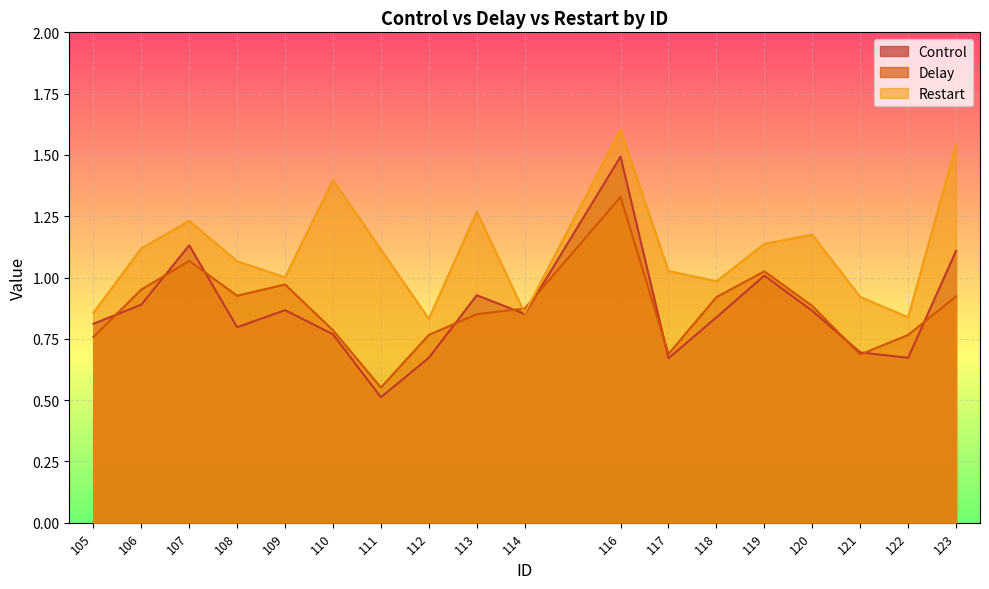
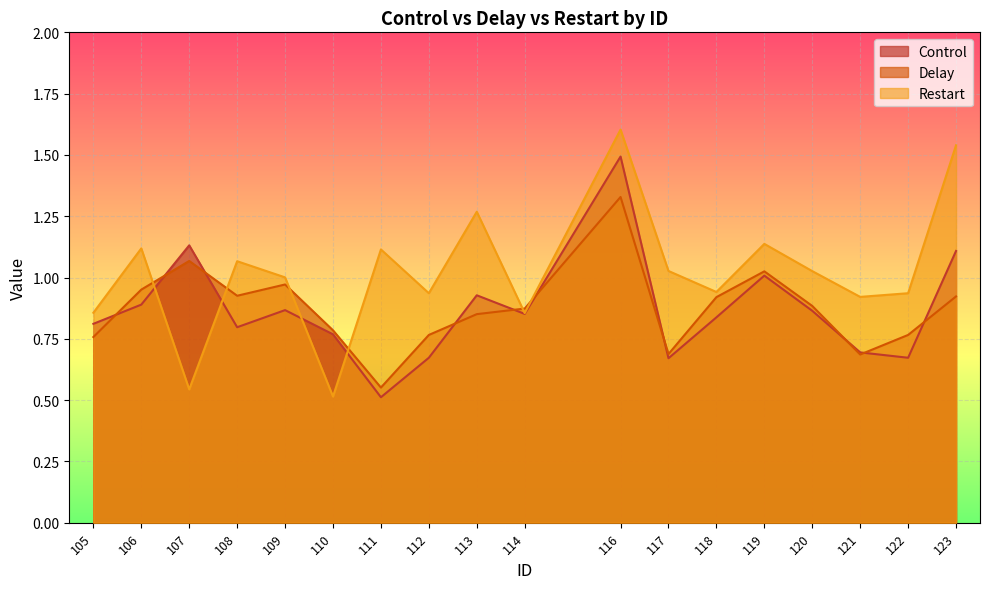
  {
    "Restart": {
      "105": 0.86,
      "106": 1.12,
-     "107": 1.23,
+     "107": 0.54,
      "108": 1.07,
      "109": 1.00,
-     "110": 1.40,
+     "110": 0.51,
      "111": 1.11,
-     "112": 0.83,
+     "112": 0.94,
      "113": 1.27,
      "116": 1.60,
      "117": 1.03,
-     "118": 0.98,
+     "118": 0.94,
      "119": 1.14,
-     "120": 1.17,
+     "120": 1.03,
      "121": 0.92,
-     "122": 0.84,
+     "122": 0.94,
      "123": 1.54
    }
  }
